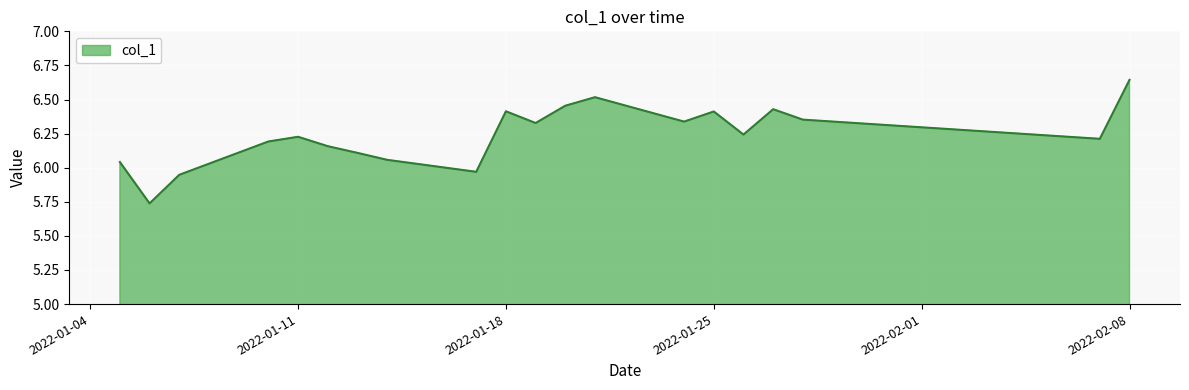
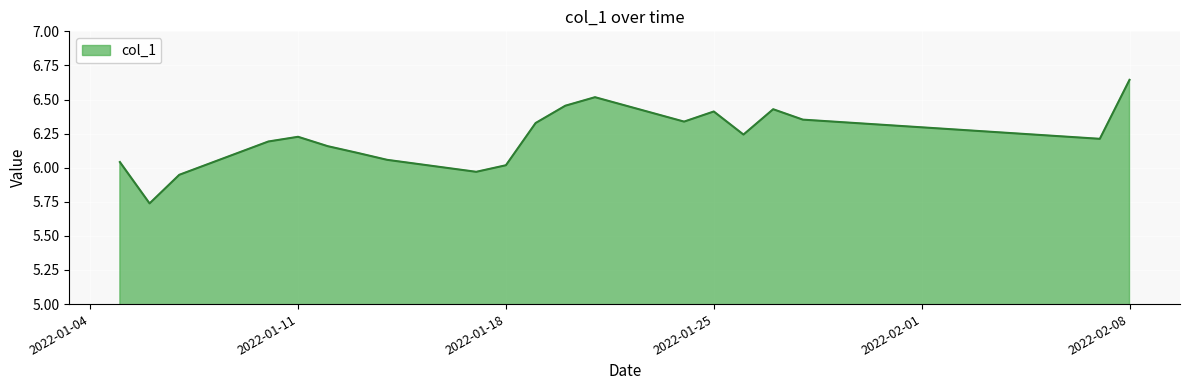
  {
    "2022-01-11": 6.23,
-   "2022-01-18": 6.41,
+   "2022-01-18": 6.02,
    "2022-01-25": 6.41,
    "2022-02-08": 6.64
  }
